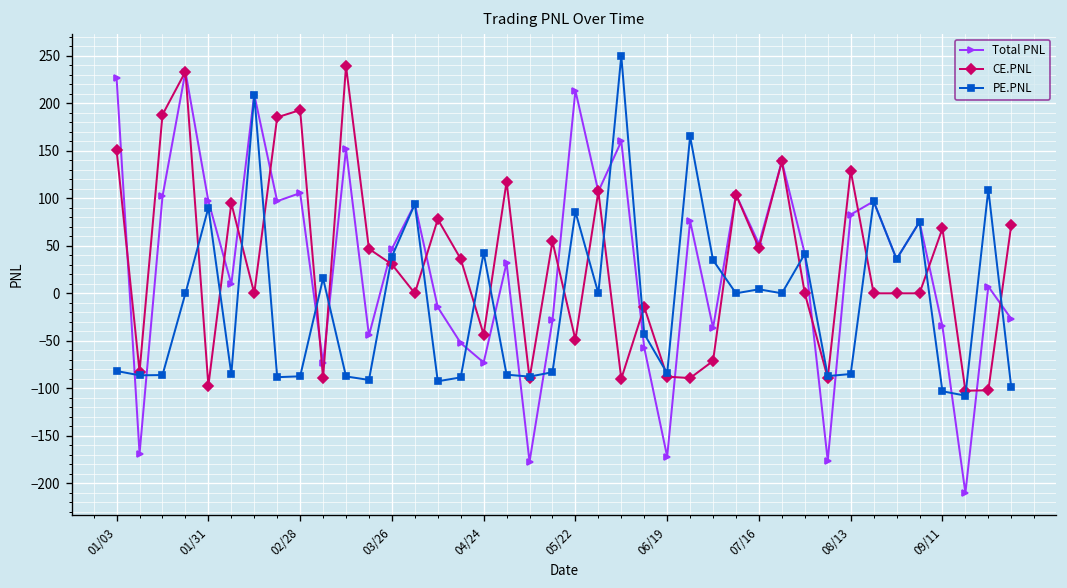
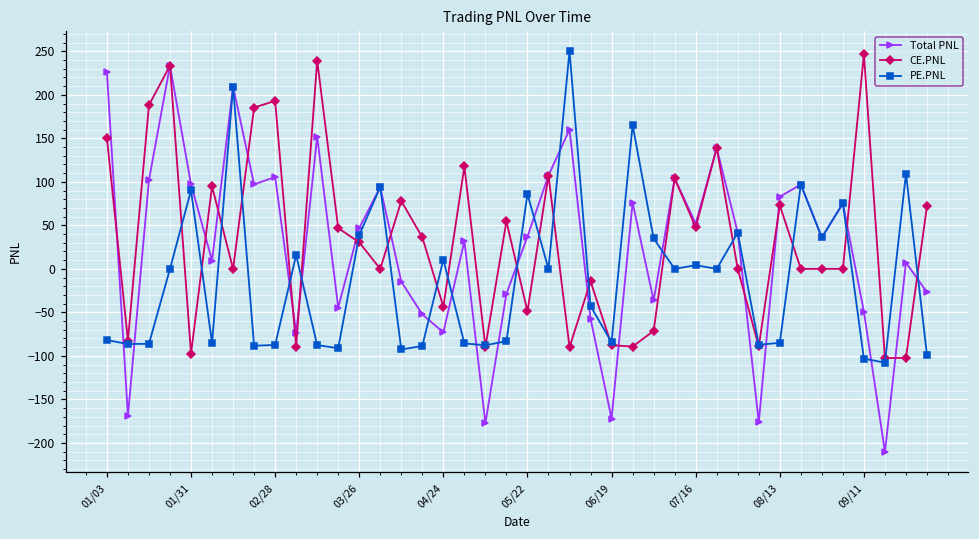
  {
    "Total PNL": {
      "01/03": 230,
      "01/31": 100,
      "02/28": 110,
      "03/26": 50,
      "04/24": -70,
-     "05/22": 210,
+     "05/22": 40,
      "06/19": -170,
      "07/16": 50,
      "08/13": 80,
-     "09/11": -30
+     "09/11": -50
    },
    "CE.PNL": {
      "01/03": 150,
      "01/31": -100,
      "02/28": 190,
      "03/26": 30,
      "04/24": -40,
      "05/22": -50,
      "06/19": -90,
      "07/16": 50,
-     "08/13": 130,
-     "09/11": 70
+     "08/13": 70,
+     "09/11": 250
    },
    "PE.PNL": {
      "01/03": -80,
      "01/31": 90,
      "02/28": -90,
      "03/26": 40,
-     "04/24": 40,
+     "04/24": 10,
      "05/22": 90,
      "06/19": -80,
      "07/16": 0,
      "08/13": -90,
      "09/11": -100
    }
  }
